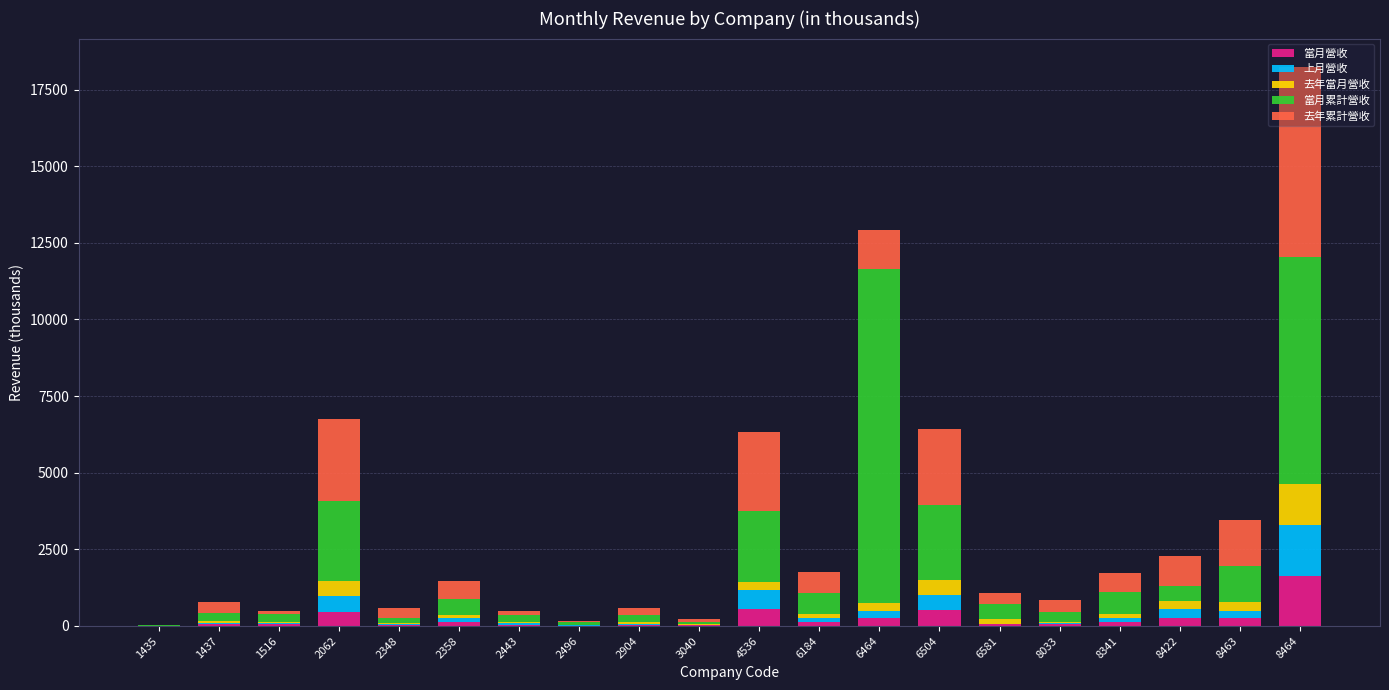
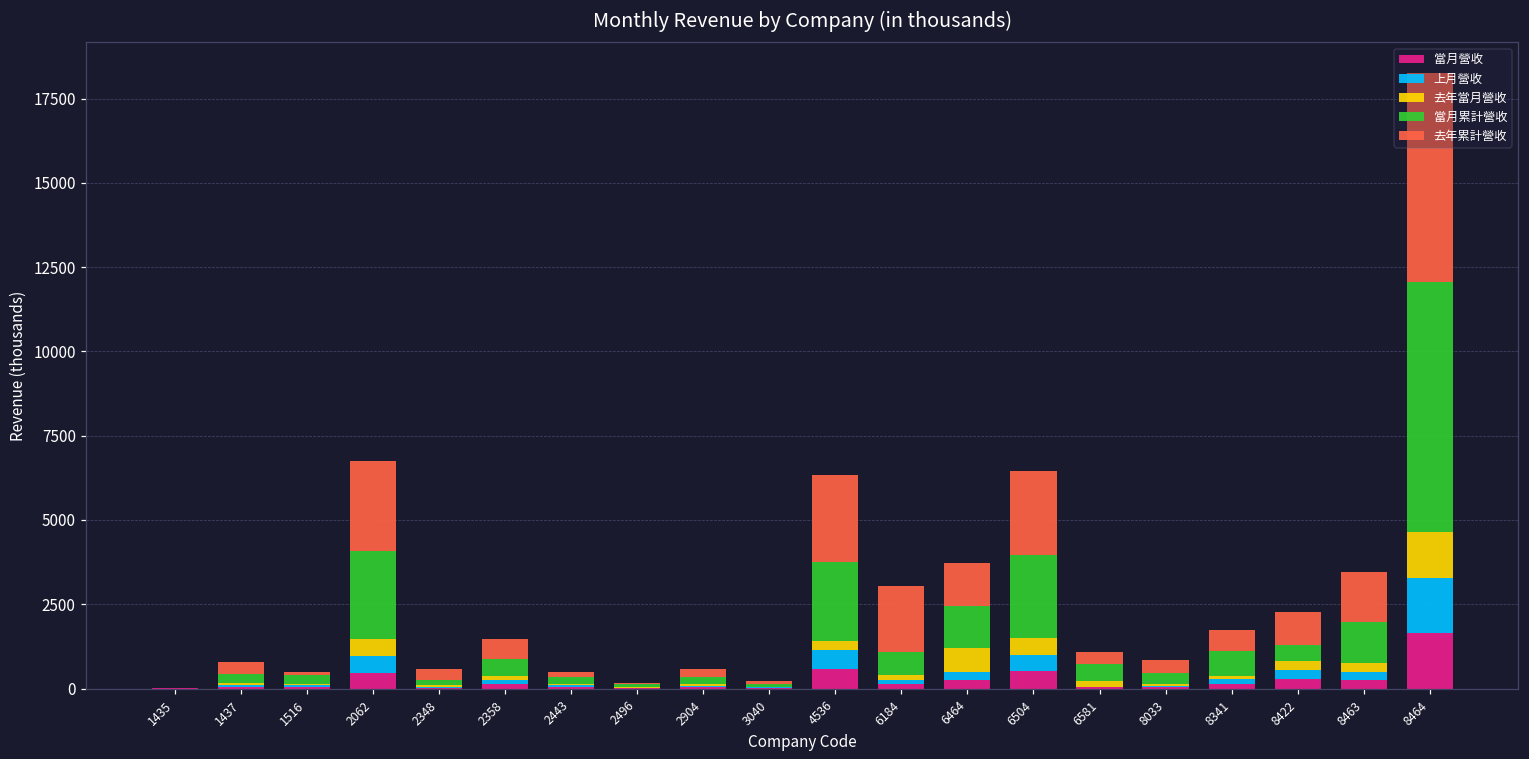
  {
    "當月營收": {
      "2062": 500,
      "2358": 100,
      "4536": 600,
      "6184": 100,
      "6464": 200,
      "6504": 500,
      "8341": 100,
      "8422": 300,
      "8463": 200,
      "8464": 1600
    },
    "上月營收": {
      "2062": 500,
      "2358": 100,
      "4536": 600,
      "6184": 100,
      "6464": 200,
      "6504": 500,
      "6581": 0,
      "8341": 100,
      "8422": 300,
      "8463": 200,
      "8464": 1600
    },
    "去年當月營收": {
      "2062": 500,
      "2358": 100,
      "4536": 300,
      "6184": 100,
-     "6464": 300,
+     "6464": 700,
      "6504": 500,
      "6581": 200,
      "8341": 100,
      "8422": 200,
      "8463": 300,
      "8464": 1300
    },
    "當月累計營收": {
      "1437": 300,
      "1516": 300,
      "2062": 2600,
      "2348": 100,
      "2358": 500,
      "2443": 200,
      "2496": 100,
      "2904": 200,
      "3040": 100,
      "4536": 2300,
      "6184": 700,
-     "6464": 10900,
+     "6464": 1200,
      "6504": 2400,
      "6581": 500,
      "8033": 300,
      "8341": 700,
      "8422": 500,
      "8463": 1200,
      "8464": 7400
    },
    "去年累計營收": {
      "1437": 400,
      "1516": 100,
      "2062": 2700,
      "2348": 300,
      "2358": 600,
      "2443": 100,
      "2904": 200,
      "3040": 100,
      "4536": 2600,
-     "6184": 700,
+     "6184": 2000,
      "6464": 1300,
      "6504": 2500,
      "6581": 400,
      "8033": 400,
      "8341": 600,
      "8422": 1000,
      "8463": 1500
    }
  }
